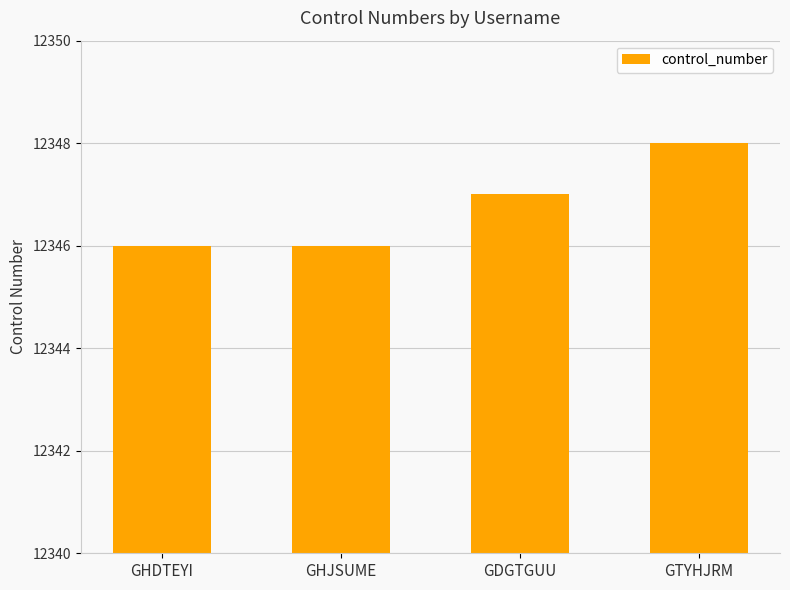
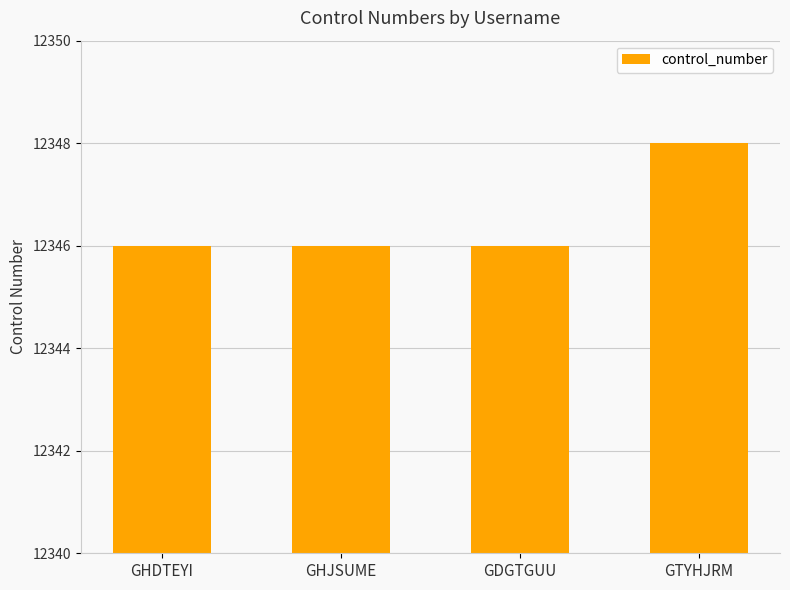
  {
    "GHDTEYI": 12346,
    "GHJSUME": 12346,
-   "GDGTGUU": 12347,
+   "GDGTGUU": 12346,
    "GTYHJRM": 12348
  }
